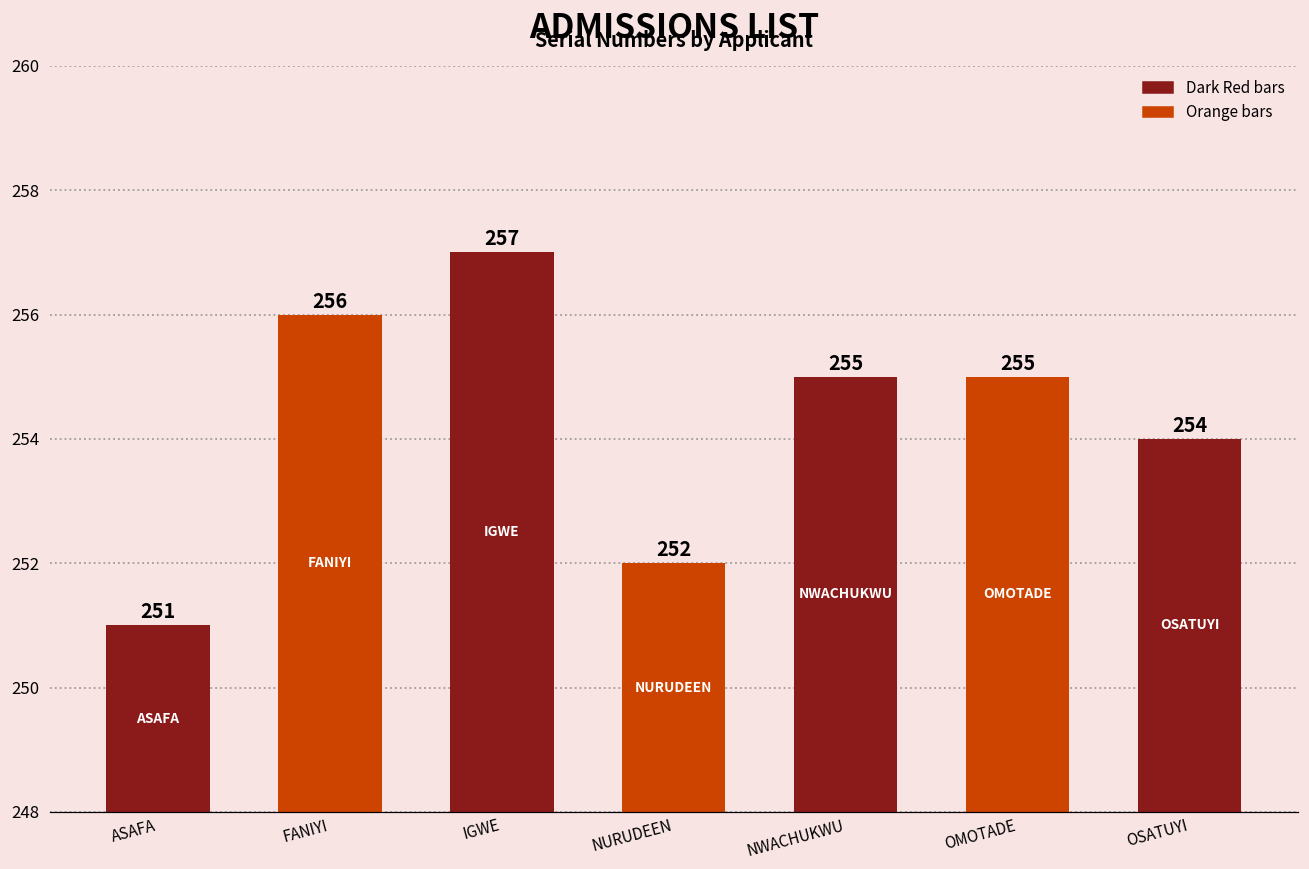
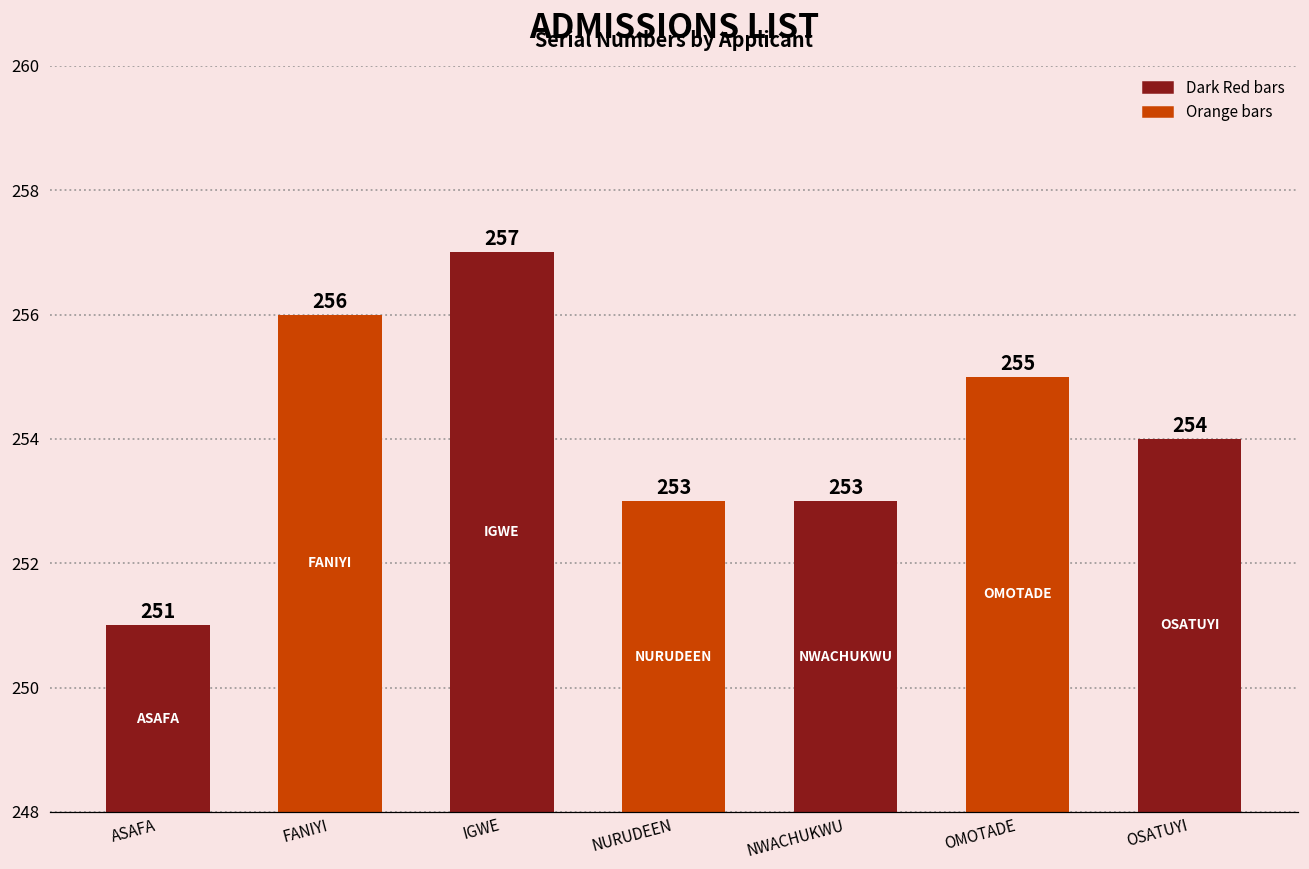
  {
    "ASAFA": 251,
    "FANIYI": 256,
    "IGWE": 257,
-   "NURUDEEN": 252,
-   "NWACHUKWU": 255,
+   "NURUDEEN": 253,
+   "NWACHUKWU": 253,
    "OMOTADE": 255,
    "OSATUYI": 254
  }
